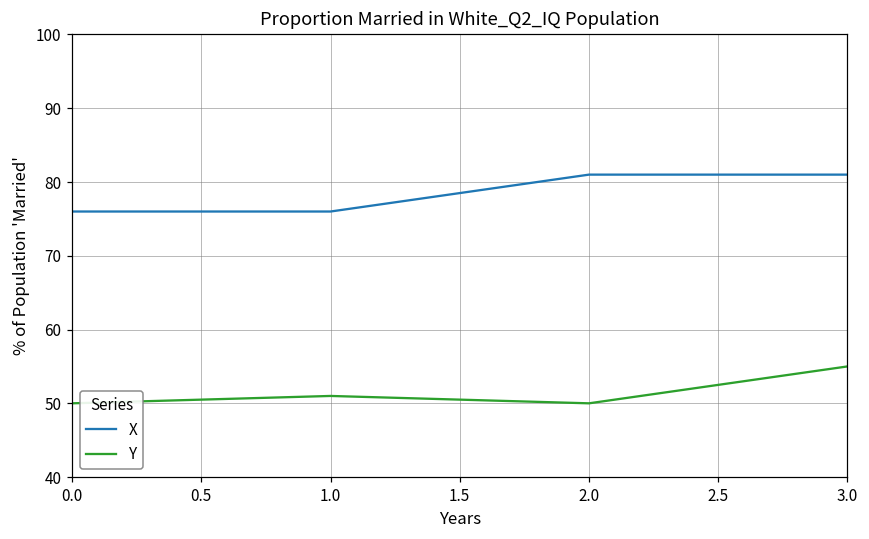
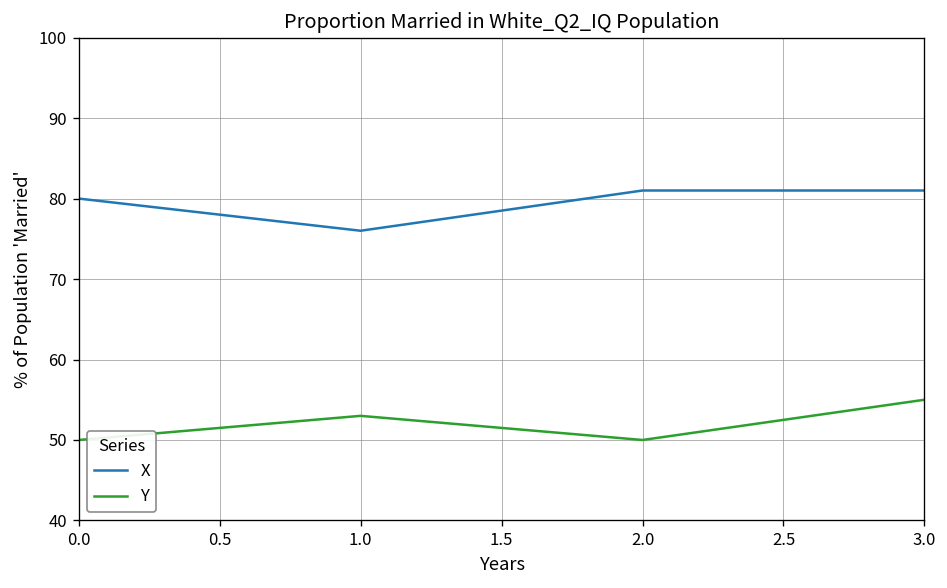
  {
    "X": {
-     "0.0": 76,
+     "0.0": 80,
      "1.0": 76,
      "2.0": 81,
      "3.0": 81
    },
    "Y": {
      "0.0": 50,
-     "1.0": 51,
+     "1.0": 53,
      "2.0": 50,
      "3.0": 55
    }
  }
